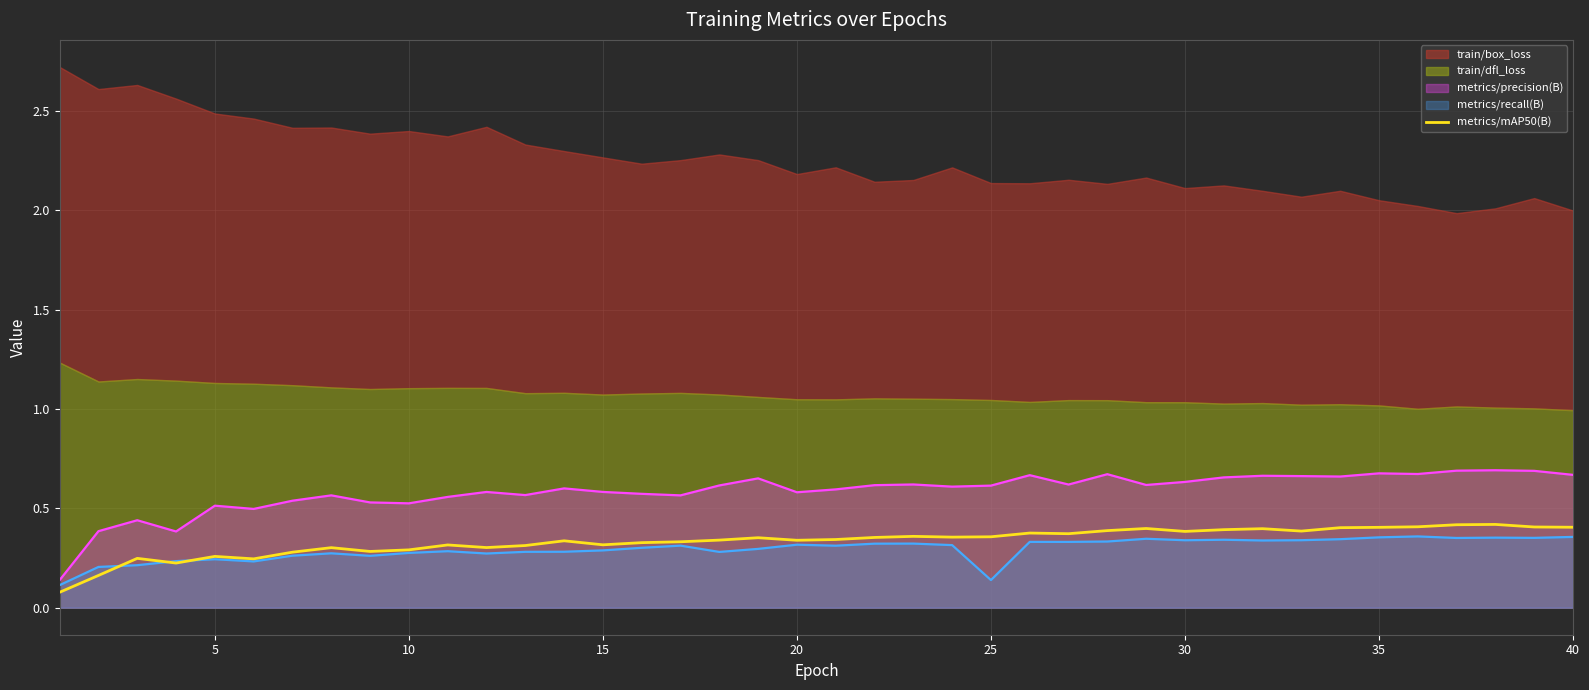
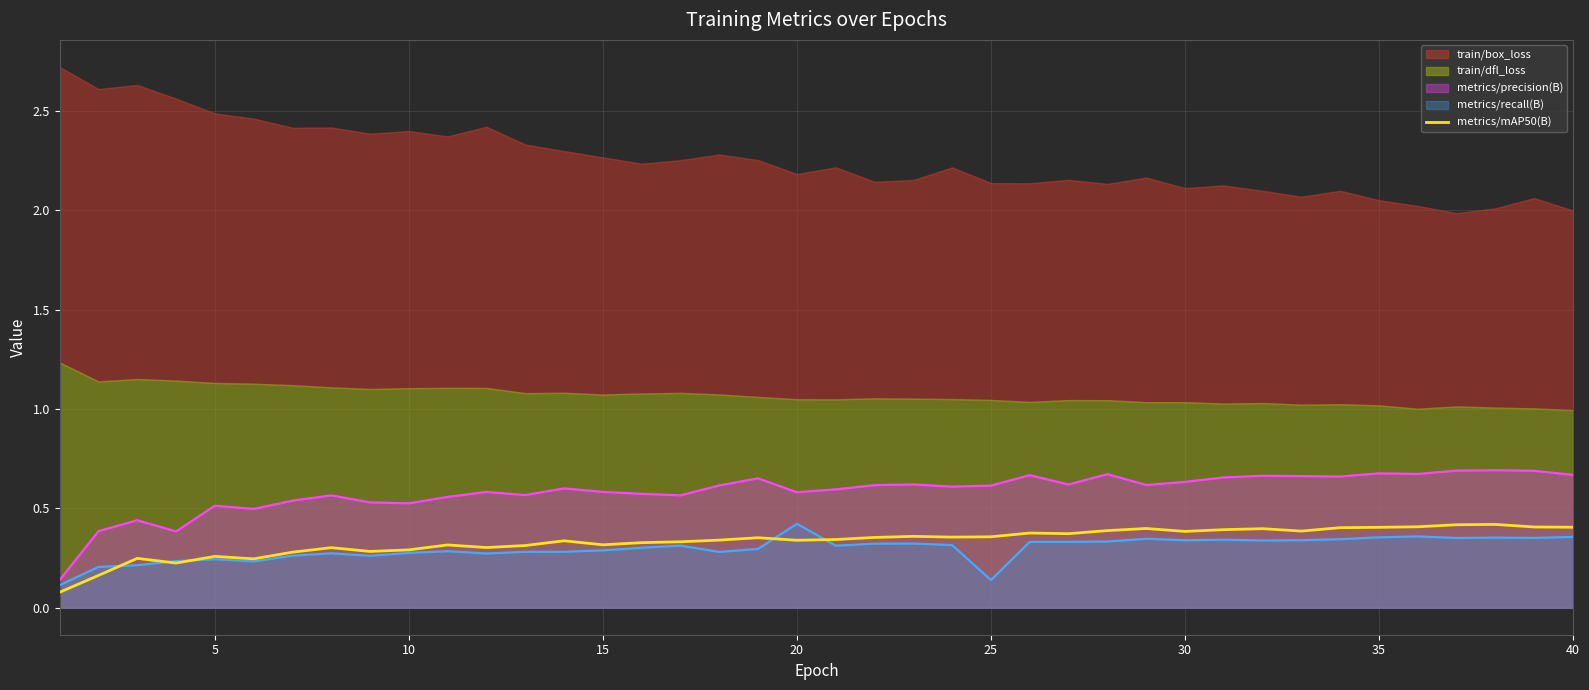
  {
    "metrics/mAP50(B)": {
      "5": 0.26,
      "10": 0.29,
      "15": 0.32,
      "20": 0.34,
      "25": 0.36,
      "30": 0.38,
      "35": 0.40,
      "40": 0.40
    },
    "train/dfl_loss": {
      "5": 1.13,
      "10": 1.10,
      "15": 1.07,
      "20": 1.05,
      "25": 1.05,
      "30": 1.03,
      "35": 1.02,
      "40": 0.99
    },
    "metrics/precision(B)": {
      "5": 0.51,
      "10": 0.53,
      "15": 0.58,
      "20": 0.58,
      "25": 0.61,
      "30": 0.63,
      "35": 0.68,
      "40": 0.67
    },
    "metrics/recall(B)": {
      "5": 0.24,
      "10": 0.28,
      "15": 0.29,
-     "20": 0.32,
+     "20": 0.42,
      "25": 0.14,
      "30": 0.34,
      "35": 0.35,
      "40": 0.36
    }
  }
